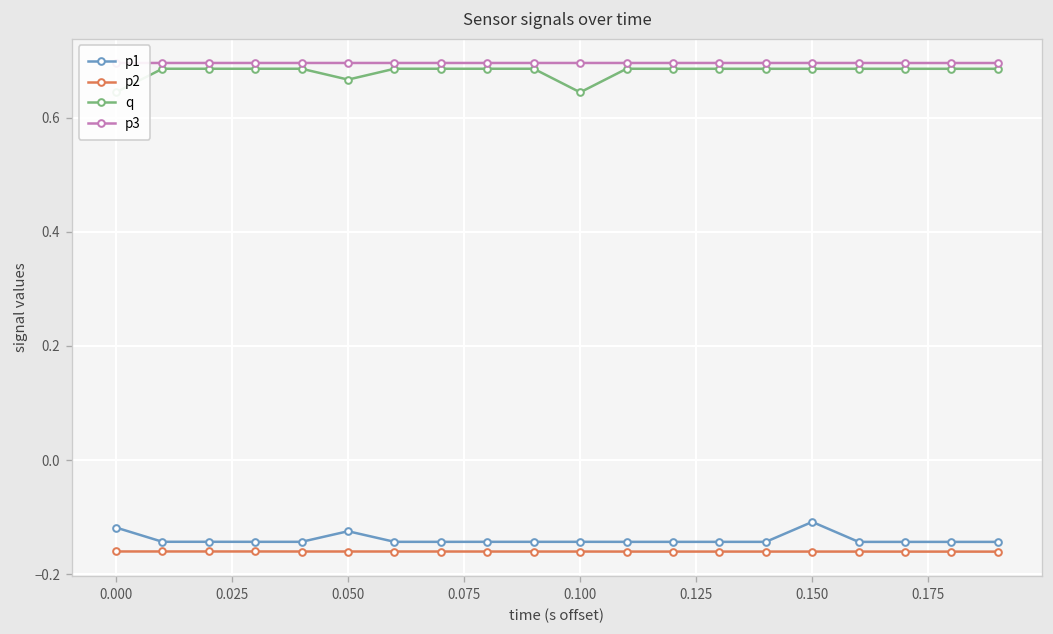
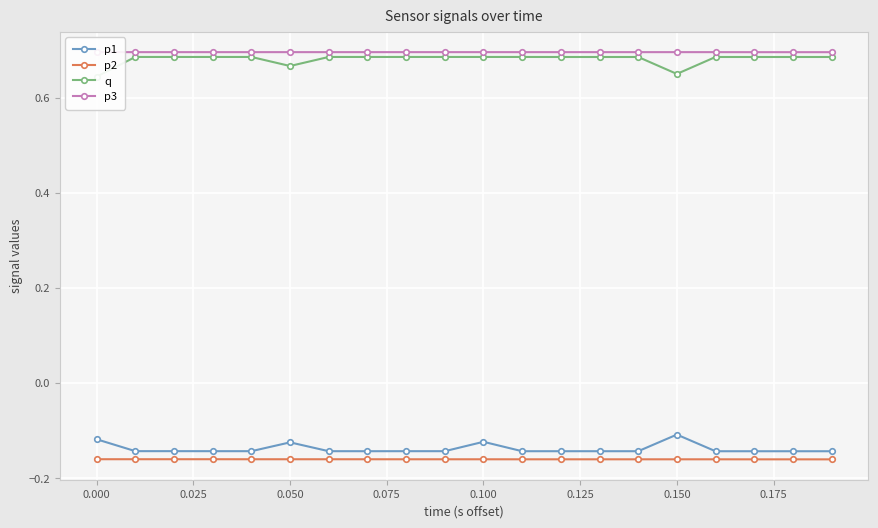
  {
    "p1": {
      "0.000": -0.12,
      "0.050": -0.12,
-     "0.100": -0.14,
+     "0.100": -0.12,
      "0.150": -0.11
    },
    "p2": {
      "0.000": -0.16,
      "0.050": -0.16,
      "0.100": -0.16,
      "0.150": -0.16
    },
    "q": {
      "0.050": 0.67,
-     "0.100": 0.64,
-     "0.150": 0.69
+     "0.100": 0.69,
+     "0.150": 0.65
    },
    "p3": {
      "0.050": 0.70,
      "0.100": 0.70,
      "0.150": 0.70
    }
  }
